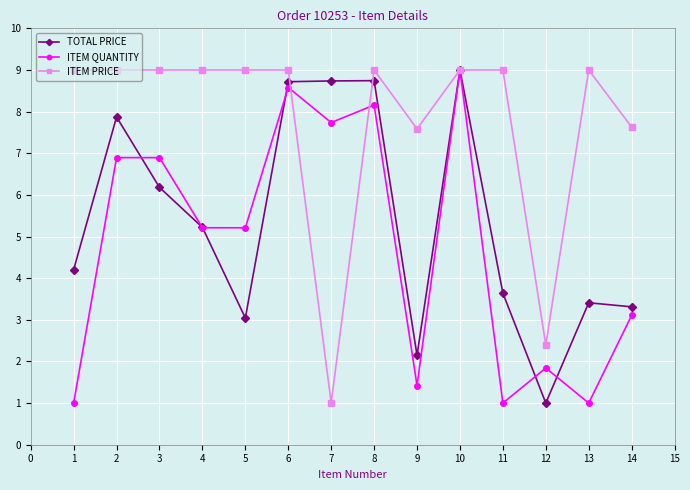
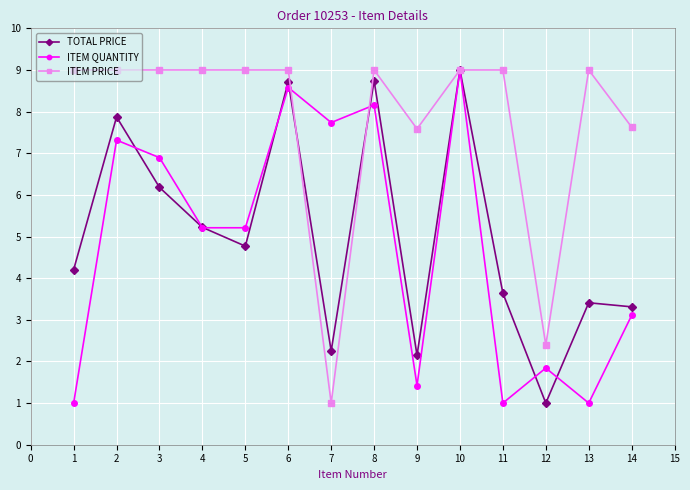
  {
    "TOTAL PRICE": {
      "1": 4.2,
      "2": 7.9,
      "3": 6.2,
-     "5": 3.0,
+     "5": 4.8,
      "6": 8.7,
-     "7": 8.7,
+     "7": 2.2,
      "8": 8.7,
      "9": 2.1,
      "11": 3.6,
      "12": 1.0,
      "13": 3.4,
      "14": 3.3
    },
    "ITEM QUANTITY": {
      "1": 1.0,
-     "2": 6.9,
+     "2": 7.3,
      "3": 6.9,
      "5": 5.2,
      "6": 8.6,
      "7": 7.7,
      "8": 8.2,
      "9": 1.4,
      "11": 1.0,
      "12": 1.8,
      "13": 1.0,
      "14": 3.1
    },
    "ITEM PRICE": {
      "3": 9.0,
      "4": 9.0,
      "5": 9.0,
      "6": 9.0,
      "7": 1.0,
      "8": 9.0,
      "9": 7.6,
      "11": 9.0,
      "12": 2.4,
      "13": 9.0,
      "14": 7.6
    }
  }
